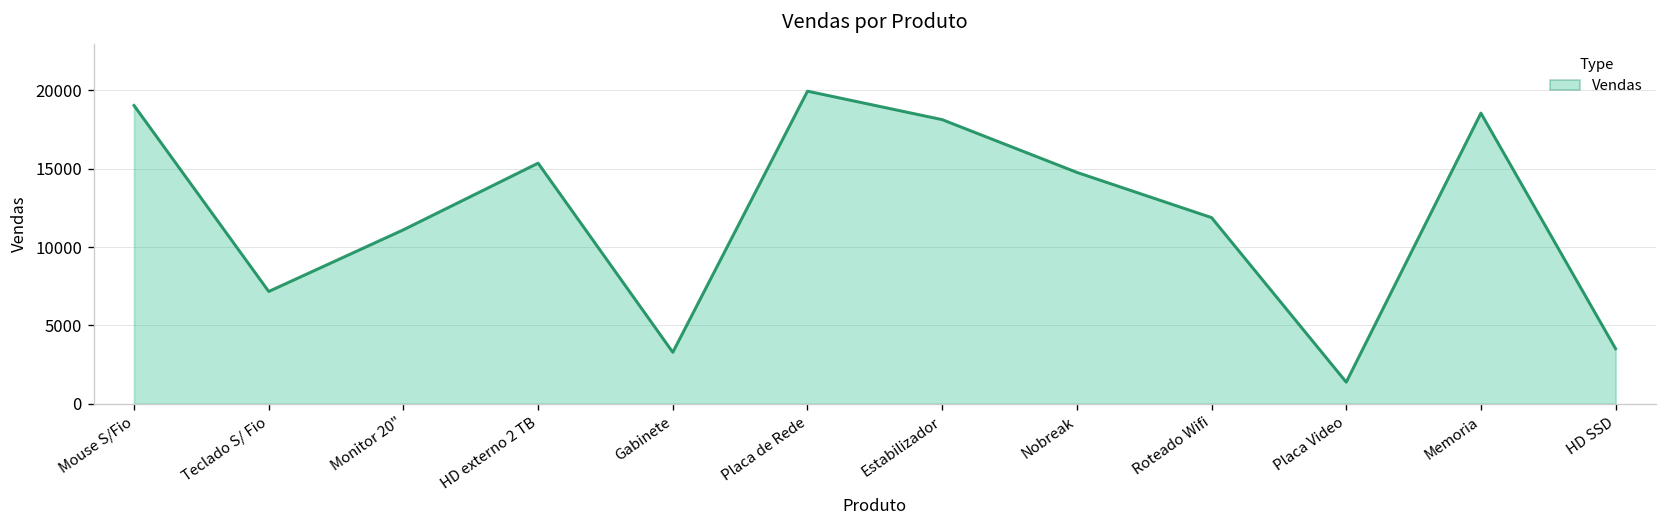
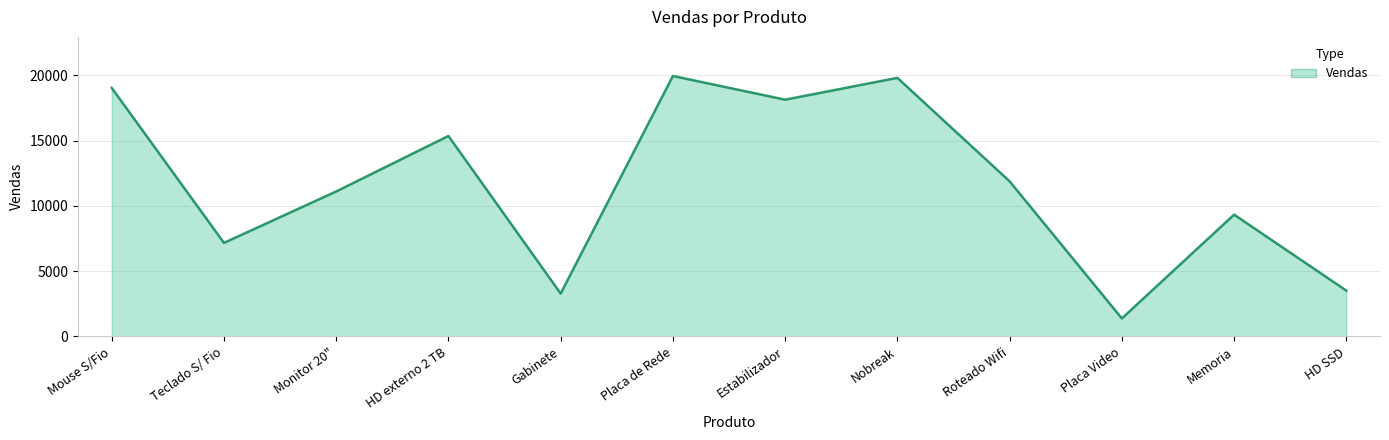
  {
    "Mouse S/Fio": 19000,
    "Teclado S/ Fio": 7200,
    "Monitor 20\"": 11100,
    "HD externo 2 TB": 15400,
    "Gabinete": 3300,
    "Placa de Rede": 20000,
    "Estabilizador": 18100,
-   "Nobreak": 14800,
+   "Nobreak": 19800,
    "Roteado Wifi": 11900,
    "Placa Video": 1400,
-   "Memoria": 18600,
+   "Memoria": 9300,
    "HD SSD": 3500
  }
